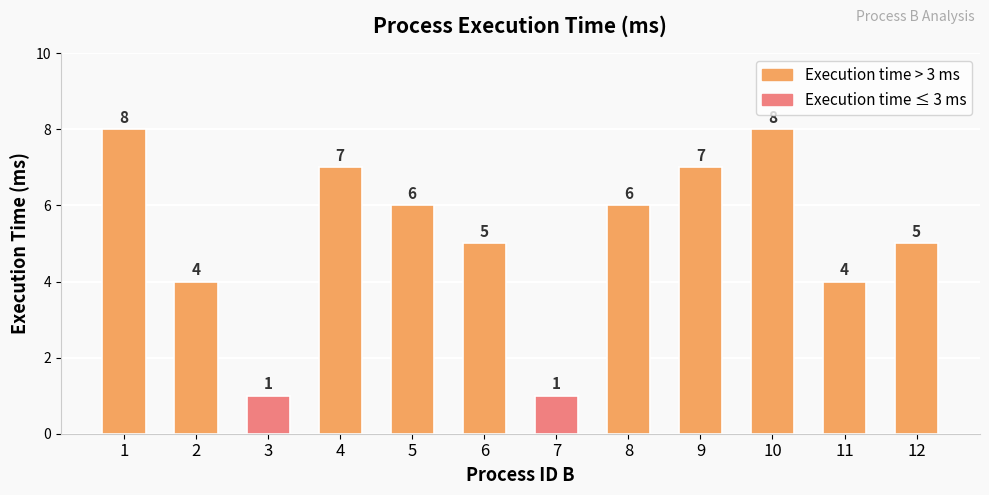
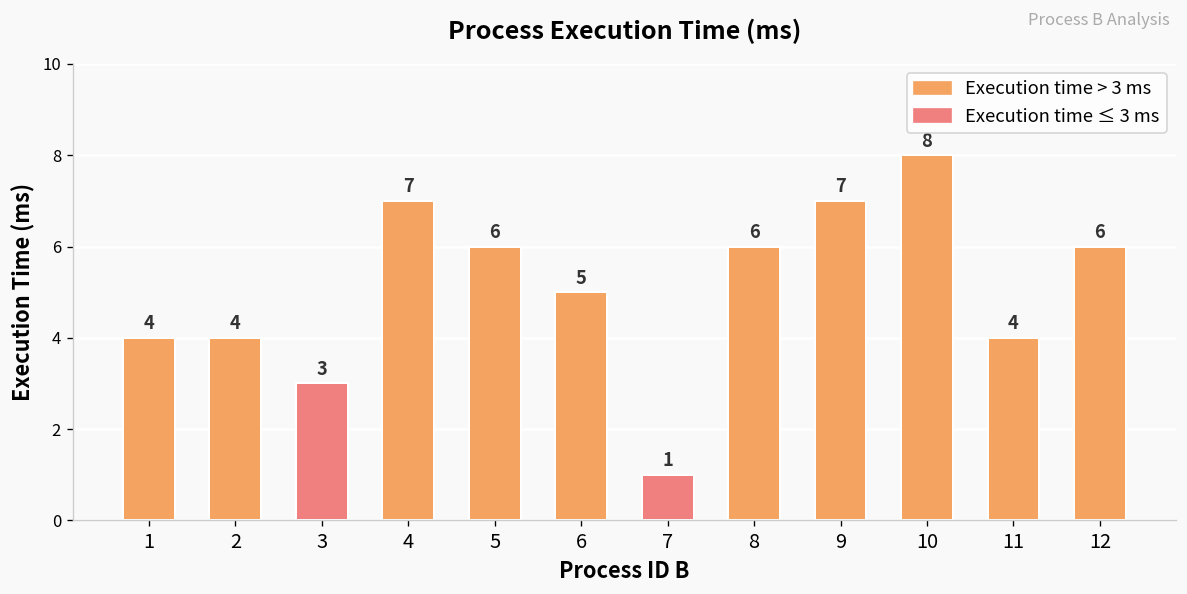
  {
-   "1": 8,
+   "1": 4,
    "2": 4,
-   "3": 1,
+   "3": 3,
    "4": 7,
    "5": 6,
    "6": 5,
    "7": 1,
    "8": 6,
    "9": 7,
    "11": 4,
-   "12": 5
+   "12": 6
  }
